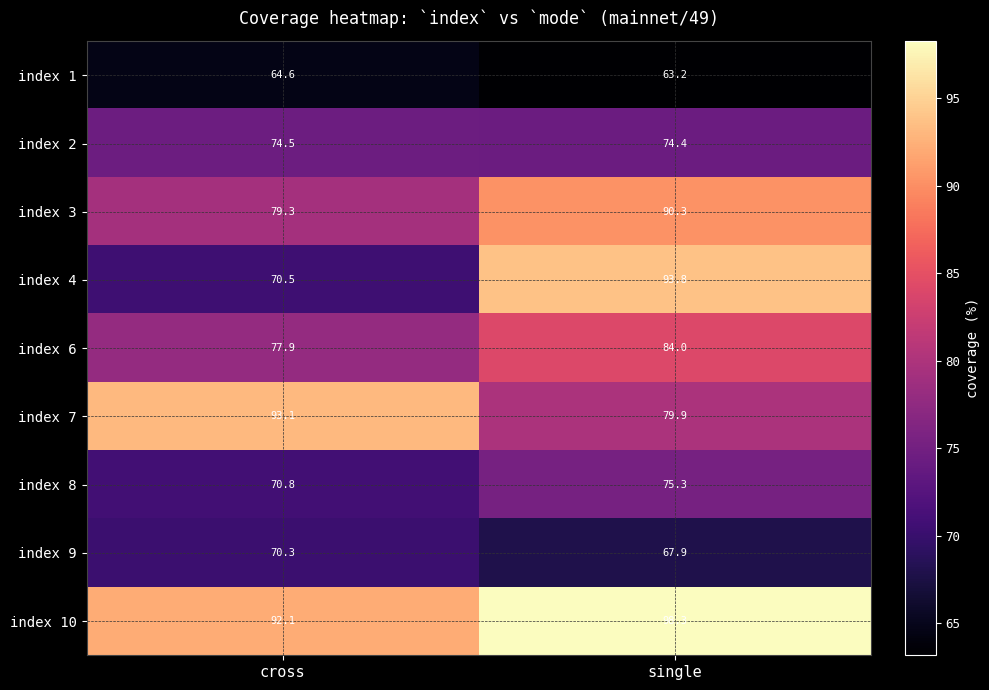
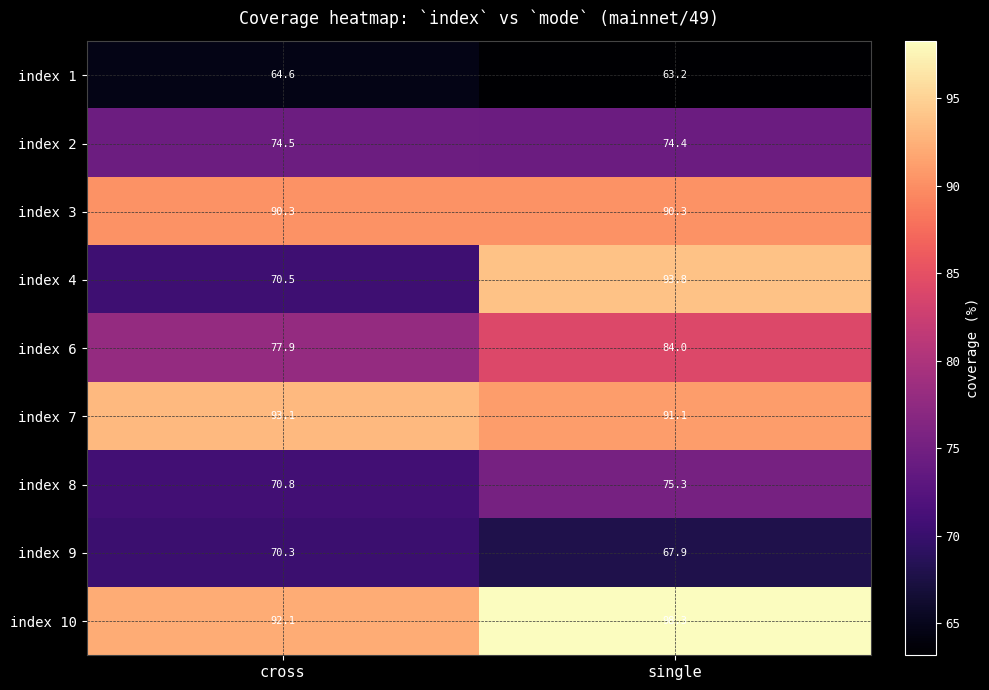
  {
    "index 1": {
      "cross": 64.6,
      "single": 63.2
    },
    "index 2": {
      "cross": 74.5,
      "single": 74.4
    },
    "index 3": {
-     "cross": 79.3,
+     "cross": 90.3,
      "single": 90.3
    },
    "index 4": {
      "cross": 70.5,
      "single": 93.8
    },
    "index 6": {
      "cross": 77.9,
      "single": 84.0
    },
    "index 7": {
      "cross": 93.1,
-     "single": 79.9
+     "single": 91.1
    },
    "index 8": {
      "cross": 70.8,
      "single": 75.3
    },
    "index 9": {
      "cross": 70.3,
      "single": 67.9
    },
    "index 10": {
      "cross": 92.1,
      "single": 98.3
    }
  }
